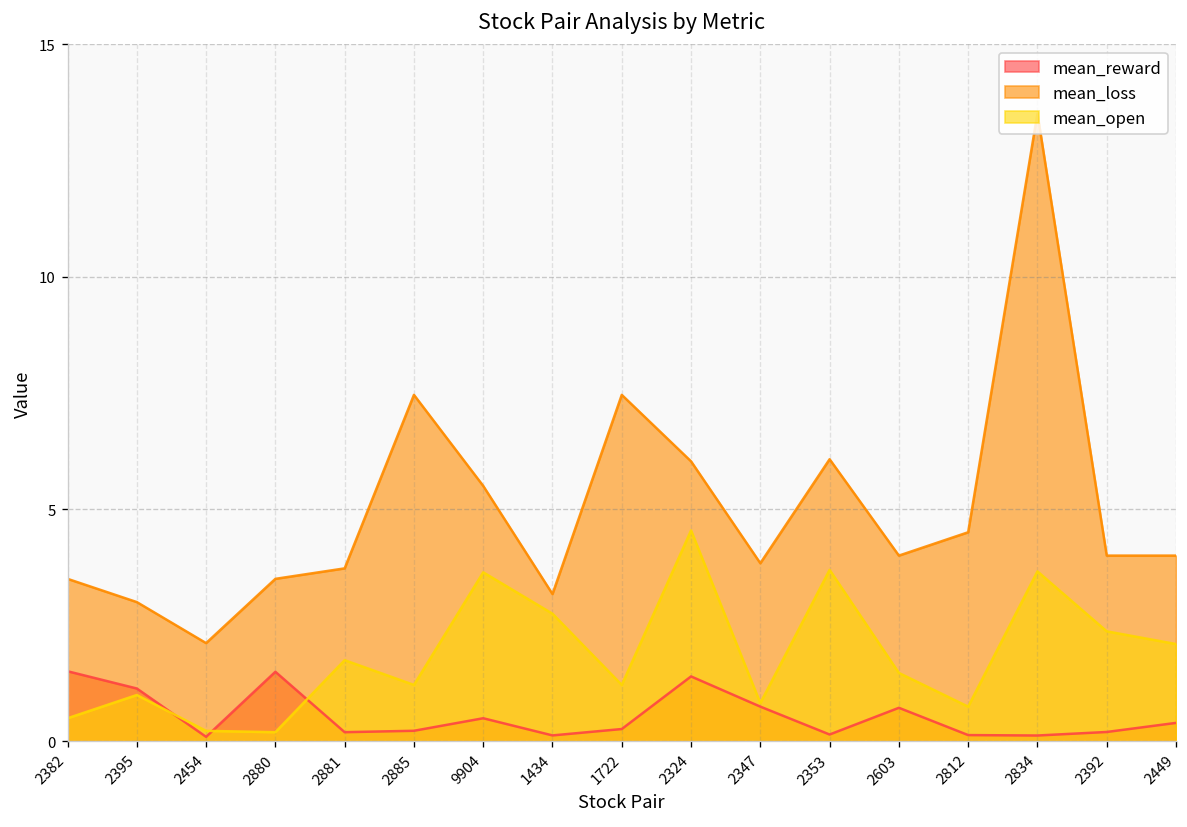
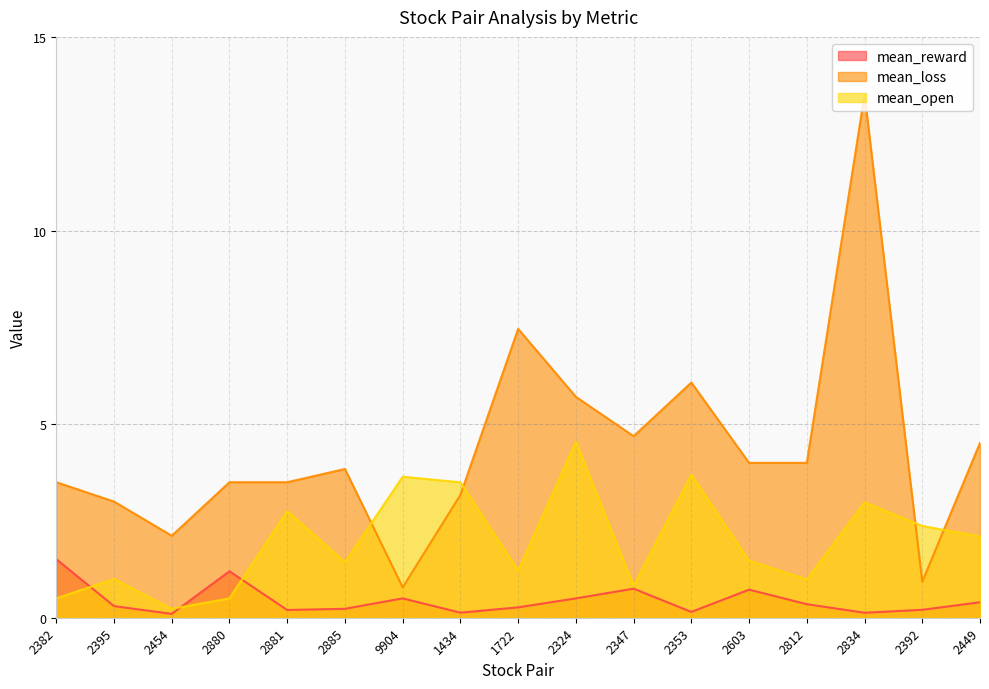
  {
    "mean_reward": {
      "2382": 1.5,
-     "2395": 1.1,
+     "2395": 0.3,
      "2454": 0.1,
-     "2880": 1.5,
+     "2880": 1.2,
      "2881": 0.2,
      "2885": 0.2,
      "9904": 0.5,
      "1434": 0.1,
      "1722": 0.3,
-     "2324": 1.4,
+     "2324": 0.5,
      "2347": 0.8,
      "2353": 0.1,
      "2603": 0.7,
-     "2812": 0.1,
+     "2812": 0.4,
      "2834": 0.1,
      "2392": 0.2,
      "2449": 0.4
    },
    "mean_loss": {
      "2382": 3.5,
      "2395": 3.0,
      "2454": 2.1,
      "2880": 3.5,
-     "2881": 3.7,
-     "2885": 7.5,
-     "9904": 5.5,
+     "2881": 3.5,
+     "2885": 3.8,
+     "9904": 0.8,
      "1434": 3.2,
      "1722": 7.5,
-     "2324": 6.0,
-     "2347": 3.8,
+     "2324": 5.7,
+     "2347": 4.7,
      "2353": 6.1,
      "2603": 4.0,
-     "2812": 4.5,
-     "2392": 4.0,
-     "2449": 4.0
+     "2812": 4.0,
+     "2392": 0.9,
+     "2449": 4.5
    },
    "mean_open": {
      "2382": 0.5,
      "2395": 1.0,
      "2454": 0.2,
-     "2880": 0.2,
-     "2881": 1.7,
-     "2885": 1.2,
+     "2880": 0.5,
+     "2881": 2.8,
+     "2885": 1.4,
      "9904": 3.6,
-     "1434": 2.8,
+     "1434": 3.5,
      "1722": 1.2,
      "2324": 4.5,
      "2347": 0.8,
      "2353": 3.7,
      "2603": 1.5,
-     "2812": 0.7,
-     "2834": 3.7,
+     "2812": 1.0,
+     "2834": 3.0,
      "2392": 2.4,
      "2449": 2.1
    }
  }
